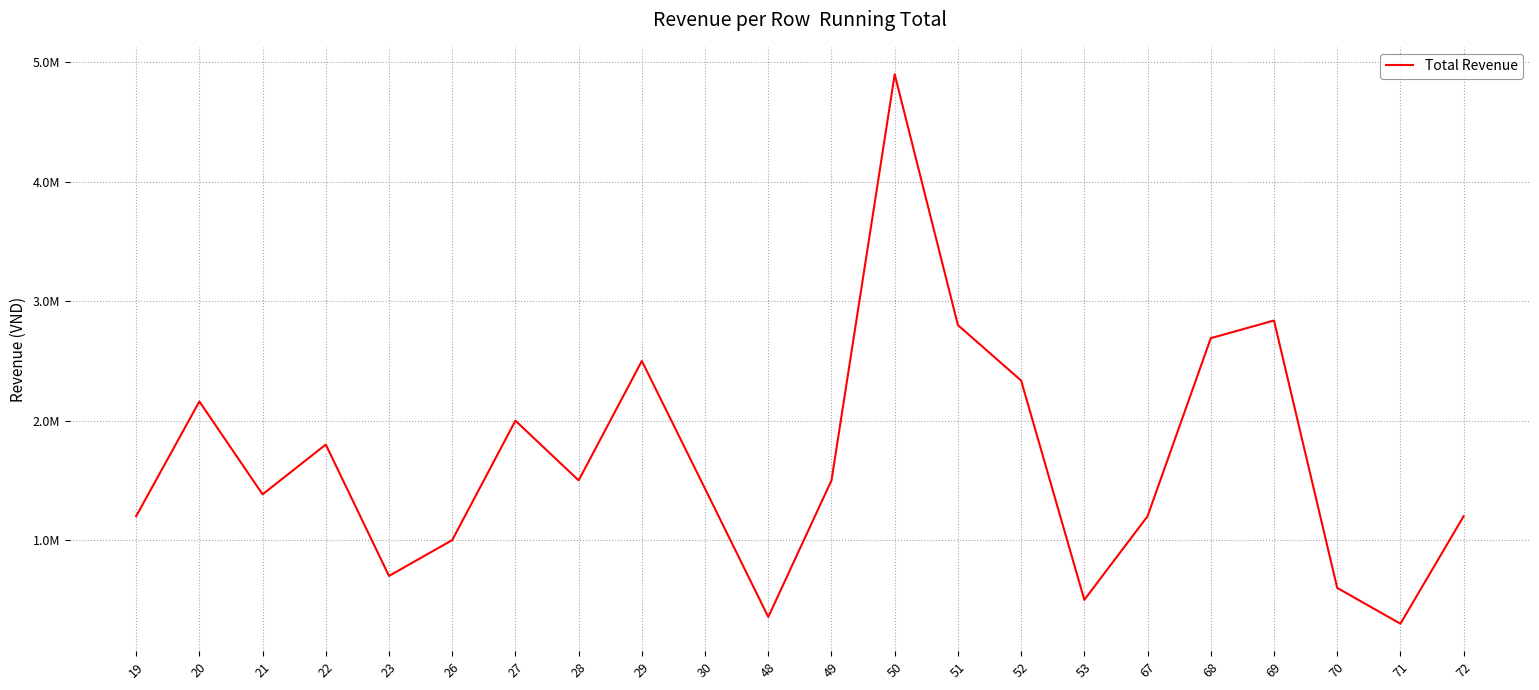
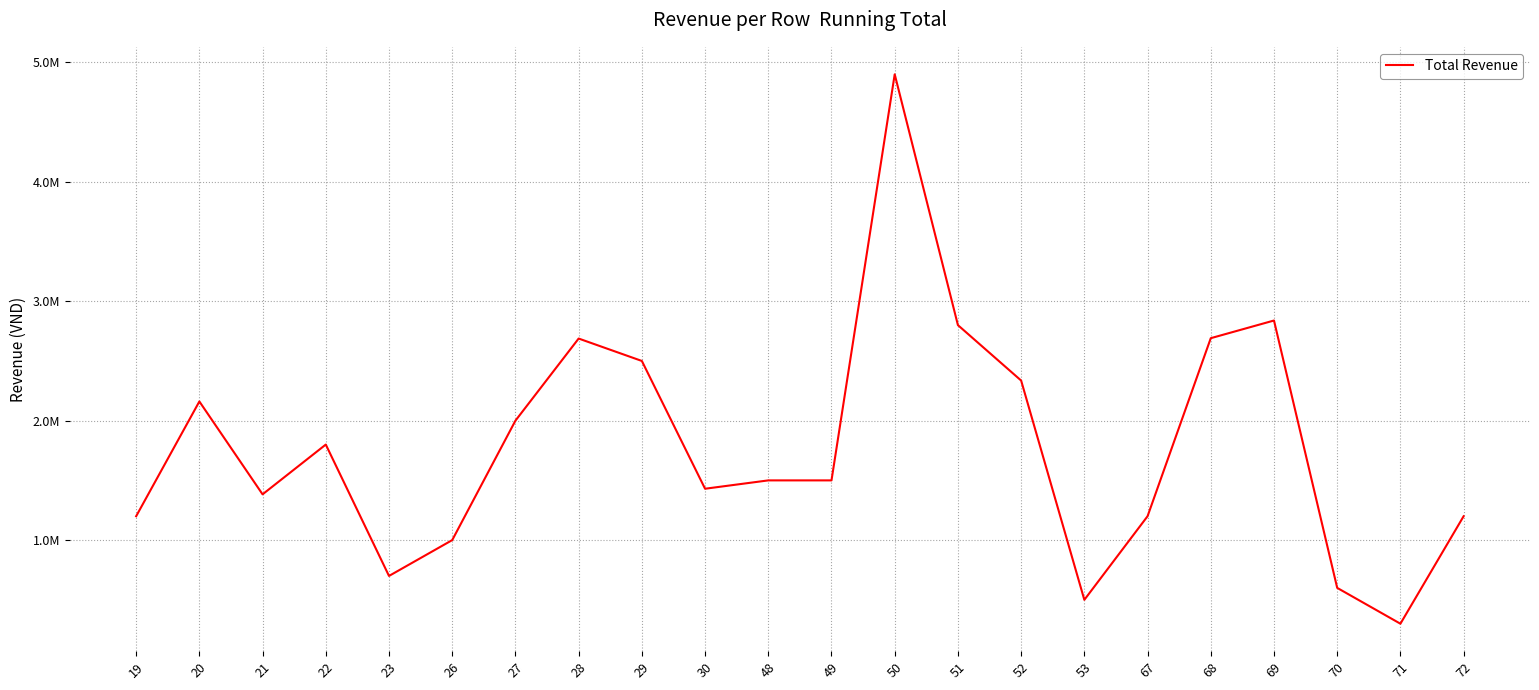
  {
    "19": 1200000,
    "20": 2160000,
    "21": 1380000,
    "22": 1800000,
    "23": 700000,
    "26": 1000000,
    "27": 2000000,
-   "28": 1500000,
+   "28": 2690000,
    "29": 2500000,
    "30": 1430000,
-   "48": 360000,
+   "48": 1500000,
    "49": 1500000,
    "50": 4900000,
    "51": 2800000,
    "52": 2340000,
    "53": 500000,
    "67": 1200000,
    "68": 2690000,
    "69": 2840000,
    "70": 600000,
    "71": 300000,
    "72": 1200000
  }
